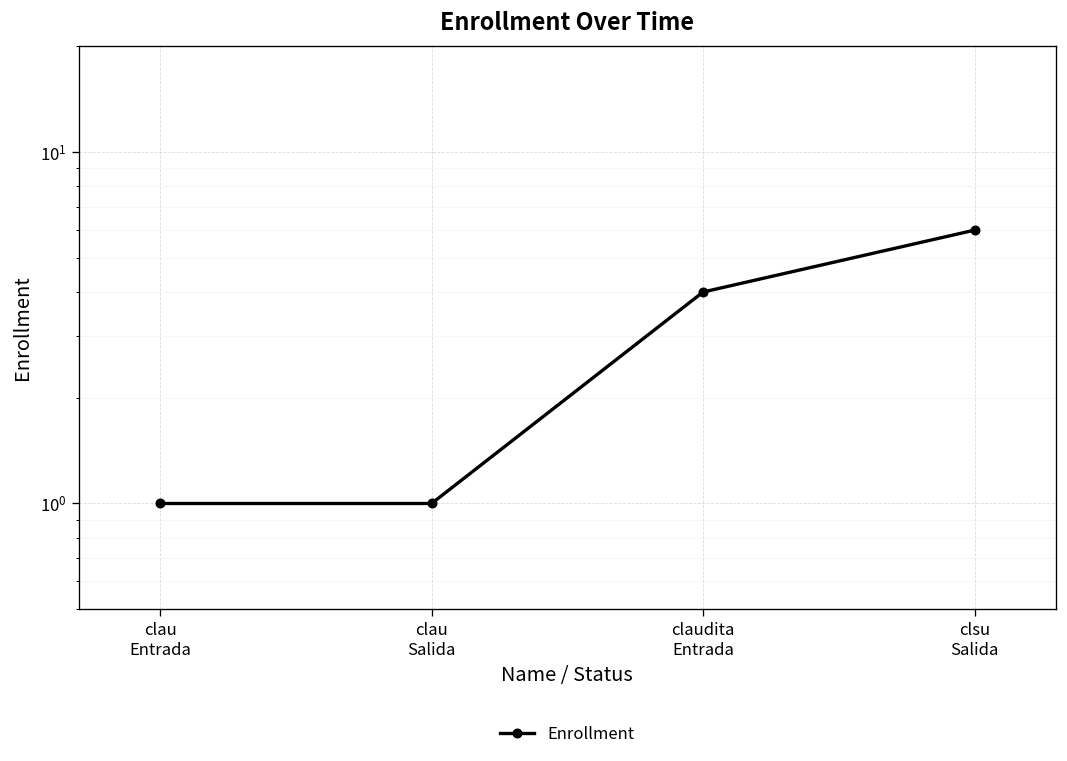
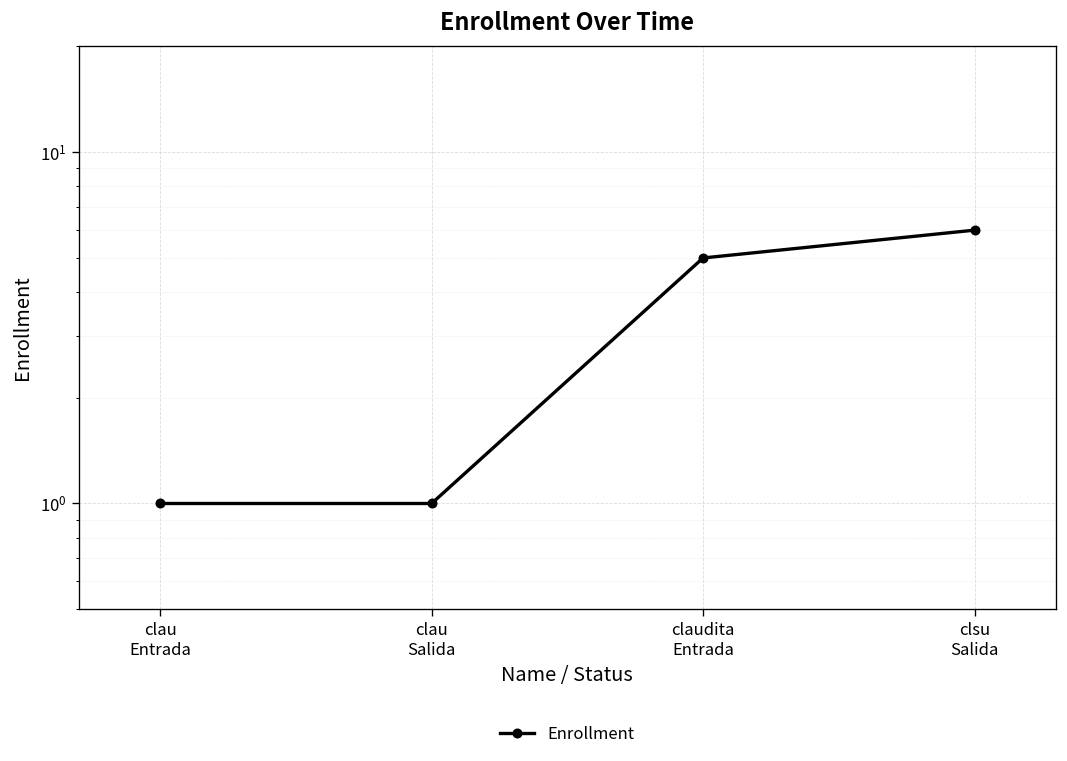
  {
    "clau Entrada": 1,
    "clau Salida": 1,
-   "claudita Entrada": 4,
+   "claudita Entrada": 5,
    "clsu Salida": 6
  }
